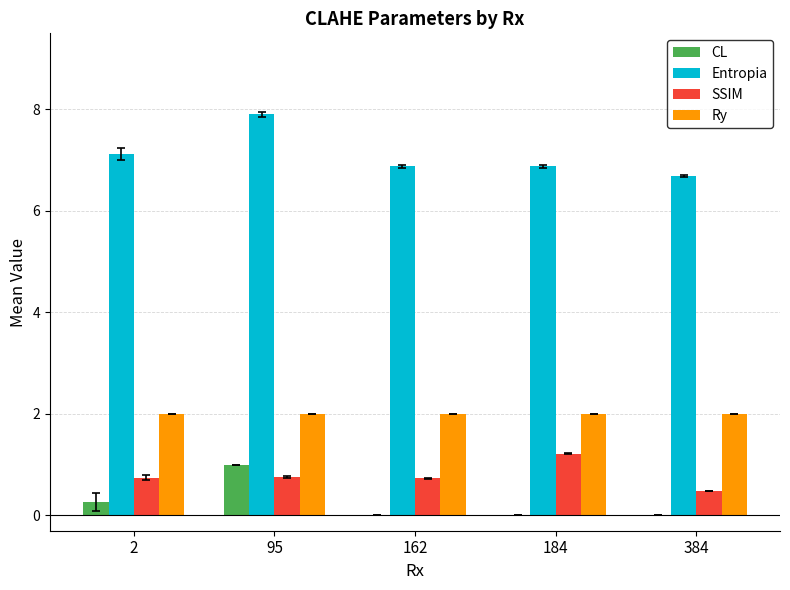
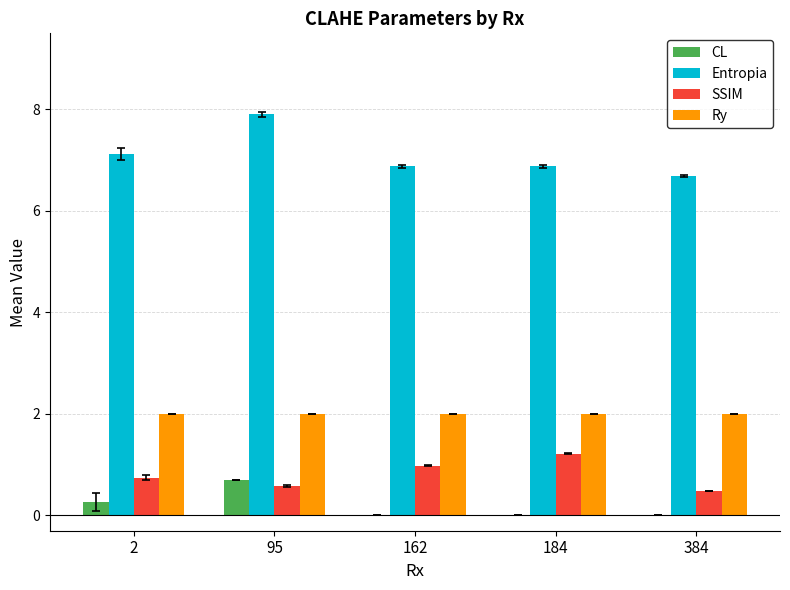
  {
    "CL": {
      "2": 0.3,
-     "95": 1.0,
+     "95": 0.7,
      "162": 0.0,
      "184": 0.0,
      "384": 0.0
    },
    "Entropia": {
      "2": 7.1,
      "95": 7.9,
      "162": 6.9,
      "184": 6.9,
      "384": 6.7
    },
    "SSIM": {
      "2": 0.7,
-     "95": 0.8,
-     "162": 0.7,
+     "95": 0.6,
+     "162": 1.0,
      "184": 1.2,
      "384": 0.5
    },
    "Ry": {
      "2": 2.0,
      "95": 2.0,
      "162": 2.0,
      "184": 2.0,
      "384": 2.0
    }
  }
